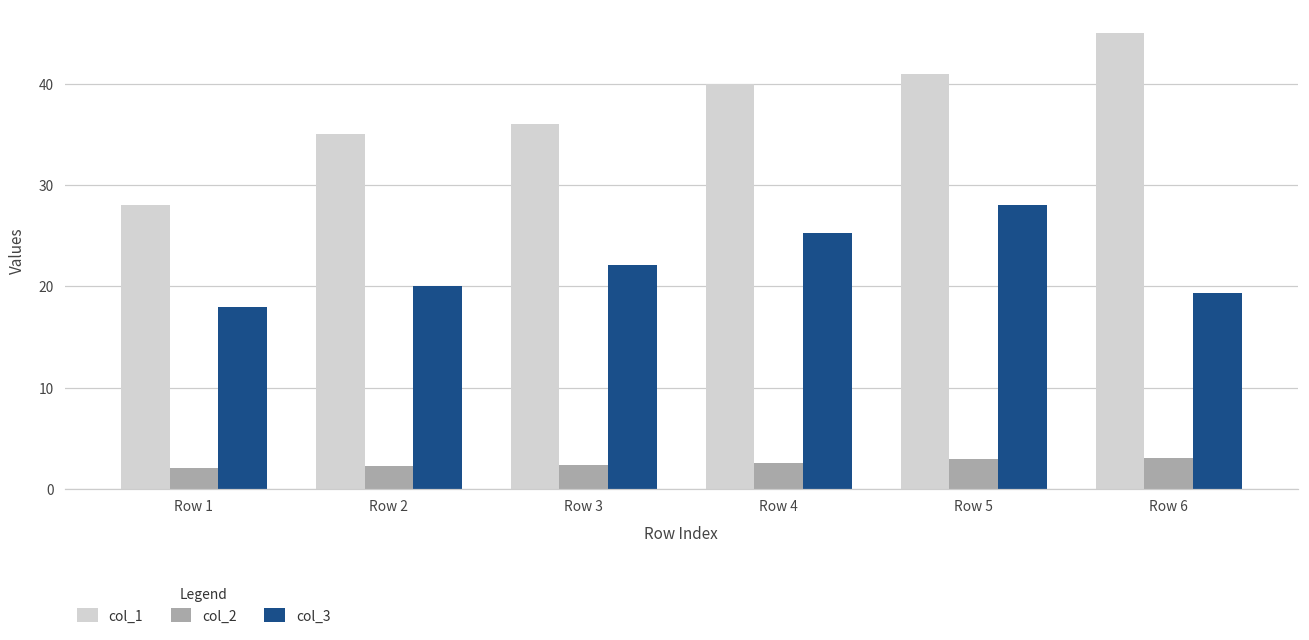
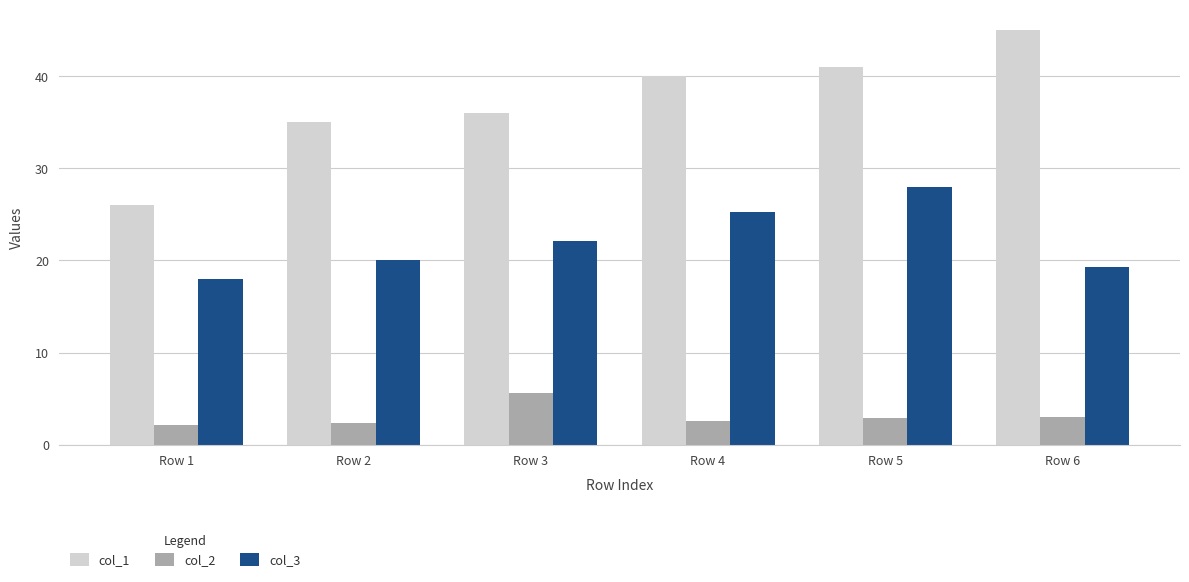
  {
    "col_1": {
-     "Row 1": 28,
+     "Row 1": 26,
      "Row 2": 35,
      "Row 3": 36,
      "Row 4": 40,
      "Row 5": 41,
      "Row 6": 45
    },
    "col_2": {
      "Row 1": 2,
      "Row 2": 2,
-     "Row 3": 2,
+     "Row 3": 6,
      "Row 4": 3,
      "Row 5": 3,
      "Row 6": 3
    },
    "col_3": {
      "Row 1": 18,
      "Row 2": 20,
      "Row 3": 22,
      "Row 4": 25,
      "Row 5": 28,
      "Row 6": 19
    }
  }
